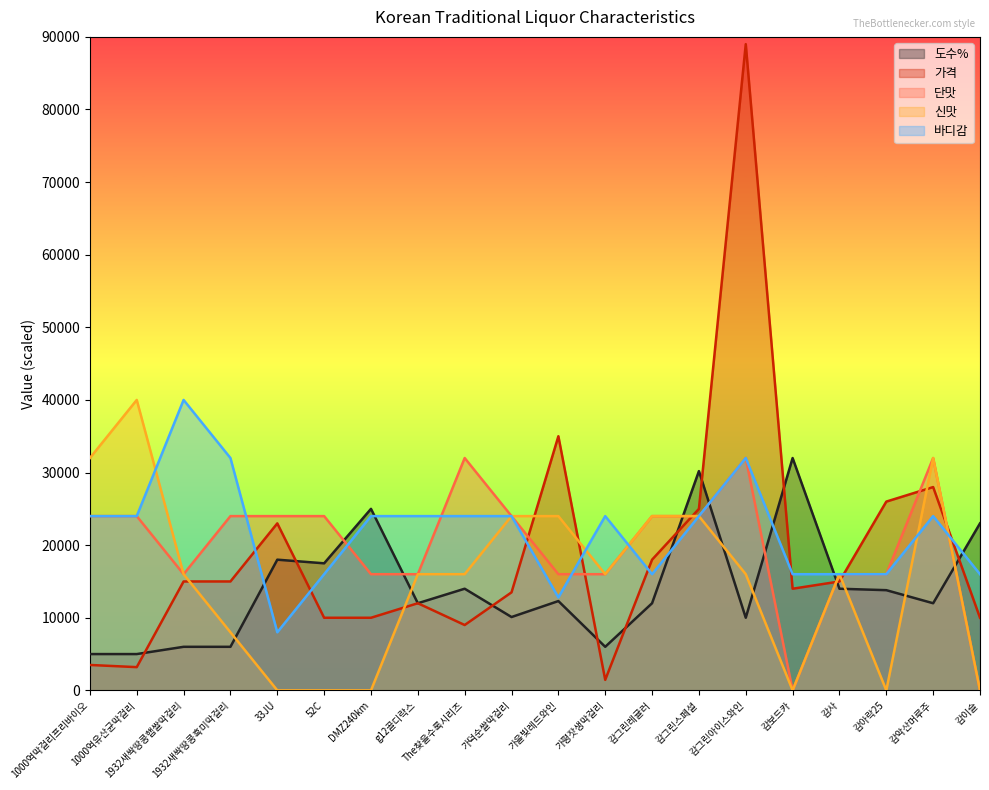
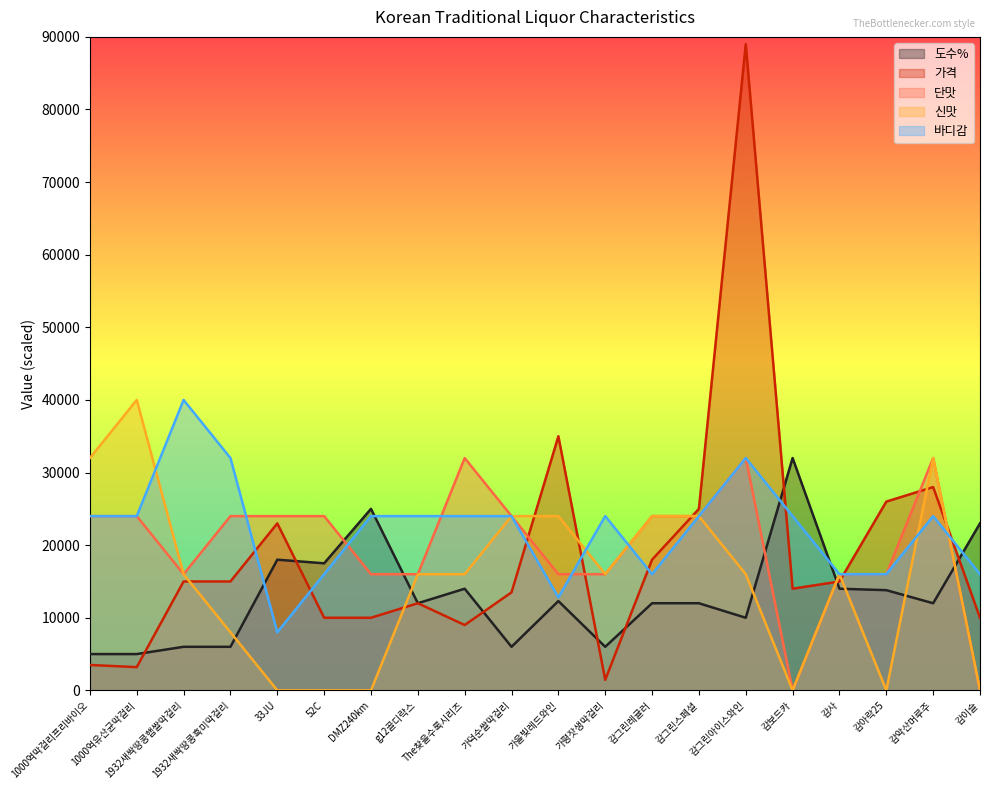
  {
    "도수%": {
      "1000억막걸리프리바이오": 5000,
      "1000억유산균막걸리": 5000,
      "1932새싹땅콩햅쌀막걸리": 6000,
      "1932새싹땅콩흑미막걸리": 6000,
      "33JU": 18000,
      "52C": 18000,
      "DMZ240km": 25000,
      "The찾을수록시리즈": 14000,
-     "가덕순쌀막걸리": 10000,
+     "가덕순쌀막걸리": 6000,
      "가을빛레드와인": 12000,
      "가평잣생막걸리": 6000,
      "감그린레귤러": 12000,
-     "감그린스페셜": 30000,
+     "감그린스페셜": 12000,
      "감그린아이스와인": 10000,
      "감보드카": 32000,
      "감사": 14000,
      "감아락25": 14000,
      "감악산머루주": 12000,
      "감이슬": 23000
    },
    "바디감": {
      "1932새싹땅콩햅쌀막걸리": 40000,
      "1932새싹땅콩흑미막걸리": 32000,
      "33JU": 8000,
      "52C": 16000,
      "DMZ240km": 24000,
      "g12골디락스": 24000,
      "The찾을수록시리즈": 24000,
      "가을빛레드와인": 13000,
      "가평잣생막걸리": 24000,
      "감그린레귤러": 16000,
-     "감보드카": 16000,
+     "감보드카": 24000,
      "감악산머루주": 24000,
      "감이슬": 16000
    }
  }
